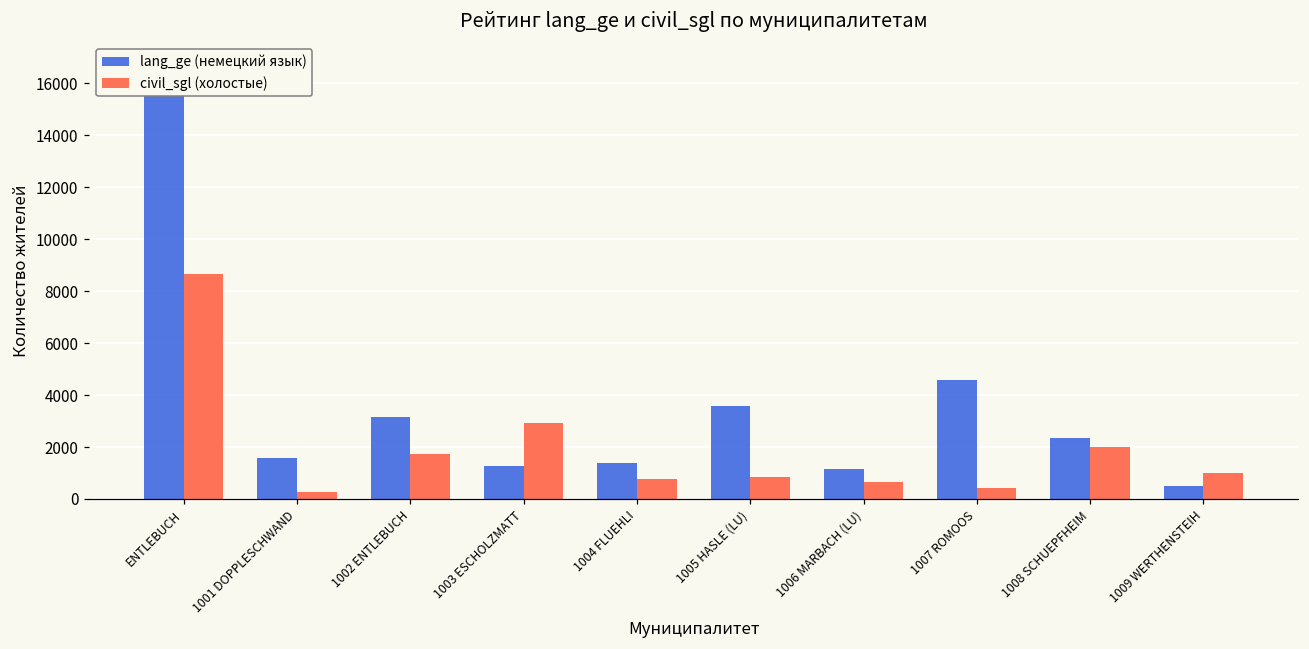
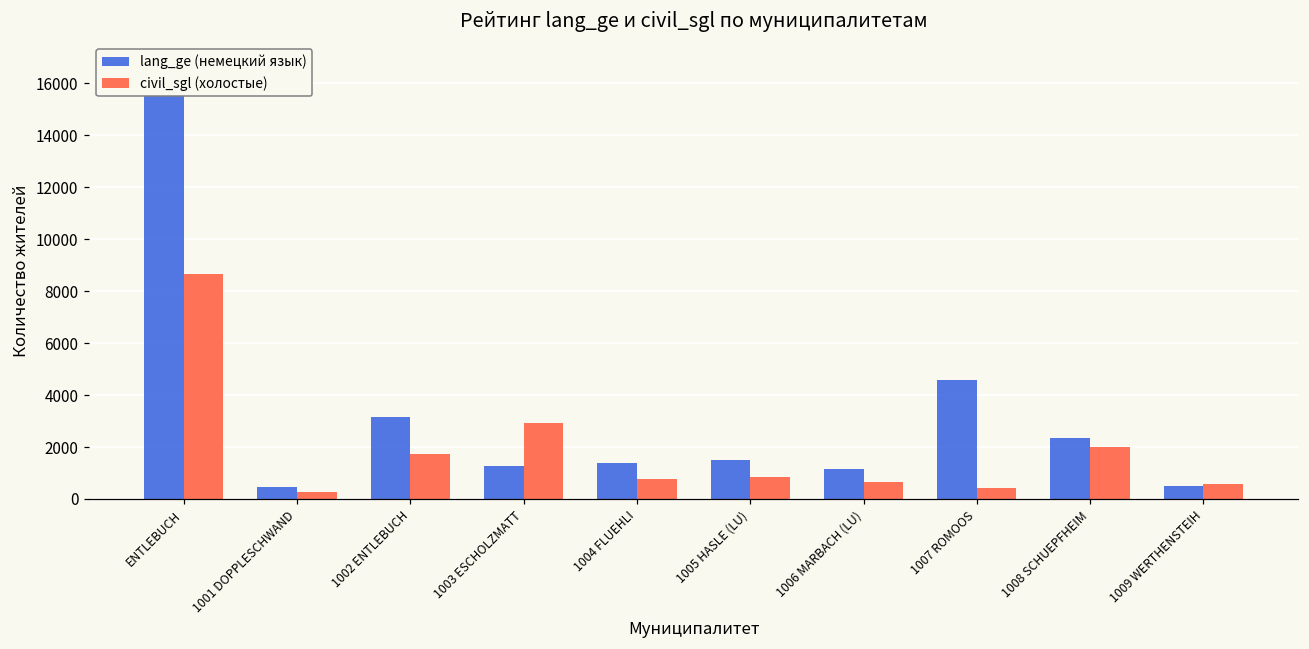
  {
    "lang_ge (немецкий язык)": {
-     "1001 DOPPLESCHWAND": 1600,
+     "1001 DOPPLESCHWAND": 500,
      "1002 ENTLEBUCH": 3100,
      "1003 ESCHOLZMATT": 1300,
      "1004 FLUEHLI": 1400,
-     "1005 HASLE (LU)": 3600,
+     "1005 HASLE (LU)": 1500,
      "1006 MARBACH (LU)": 1200,
      "1007 ROMOOS": 4600,
      "1008 SCHUEPFHEIM": 2400,
      "1009 WERTHENSTEIH": 500
    },
    "civil_sgl (холостые)": {
      "ENTLEBUCH": 8700,
      "1001 DOPPLESCHWAND": 300,
      "1002 ENTLEBUCH": 1700,
      "1003 ESCHOLZMATT": 2900,
      "1004 FLUEHLI": 800,
      "1005 HASLE (LU)": 800,
      "1006 MARBACH (LU)": 600,
      "1007 ROMOOS": 400,
      "1008 SCHUEPFHEIM": 2000,
-     "1009 WERTHENSTEIH": 1000
+     "1009 WERTHENSTEIH": 600
    }
  }
